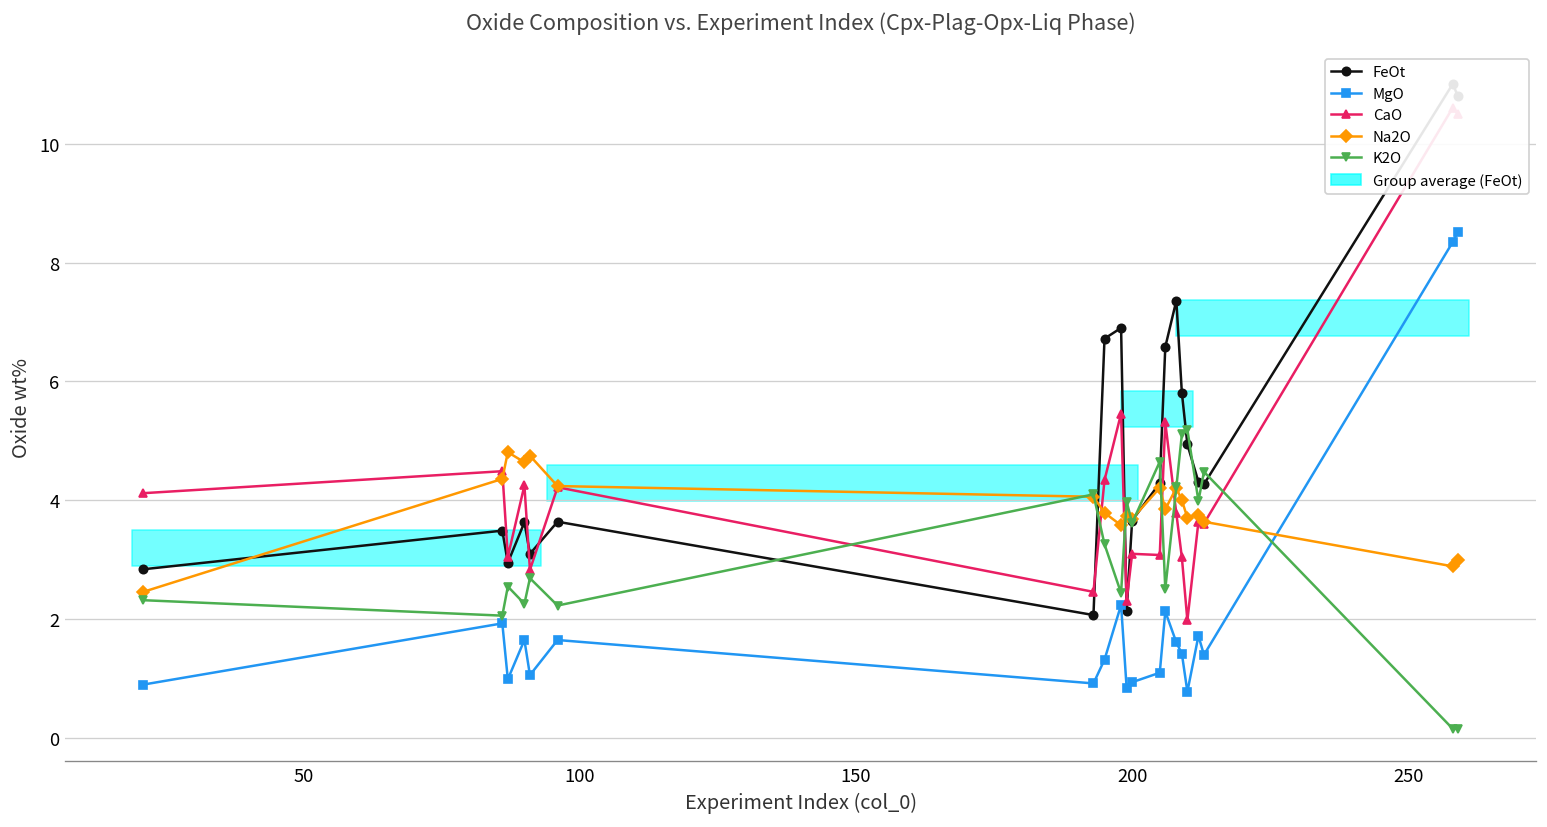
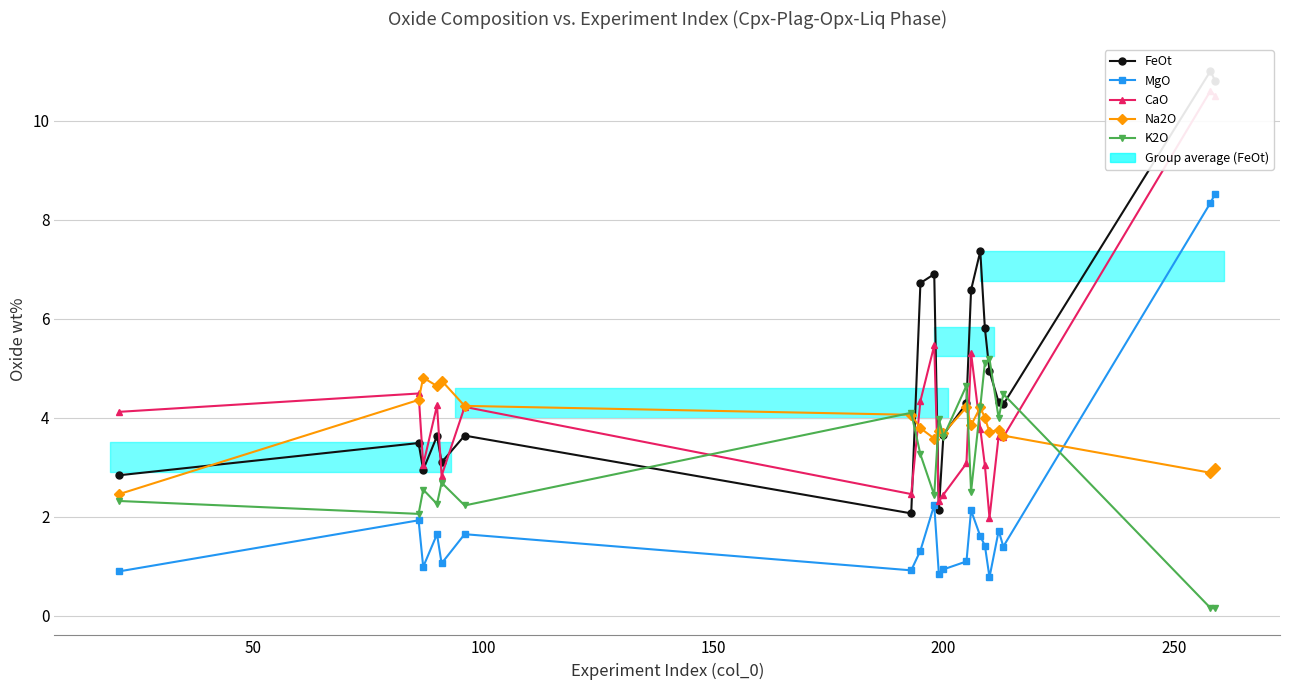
  {
    "MgO": {
      "200": 0.9
    },
    "CaO": {
-     "200": 3.1
+     "200": 2.5
    }
  }
